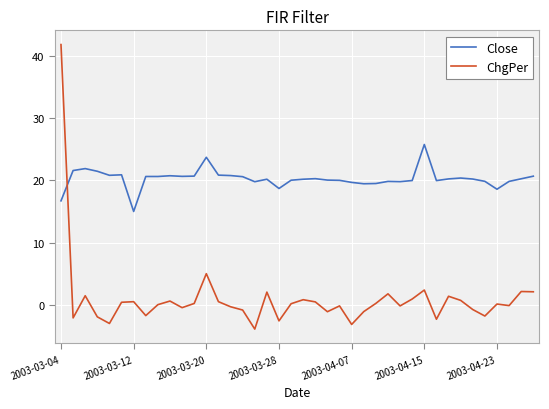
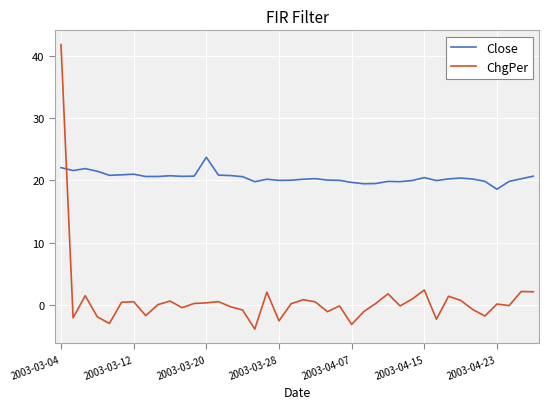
  {
    "Close": {
-     "2003-03-04": 17,
-     "2003-03-12": 15,
+     "2003-03-04": 22,
+     "2003-03-12": 21,
      "2003-03-20": 24,
-     "2003-03-28": 19,
+     "2003-03-28": 20,
      "2003-04-07": 20,
-     "2003-04-15": 26,
+     "2003-04-15": 20,
      "2003-04-23": 19
    },
    "ChgPer": {
      "2003-03-04": 42,
      "2003-03-12": 0,
-     "2003-03-20": 5,
+     "2003-03-20": 0,
      "2003-03-28": -3,
      "2003-04-07": -3,
      "2003-04-15": 2,
      "2003-04-23": 0
    }
  }
